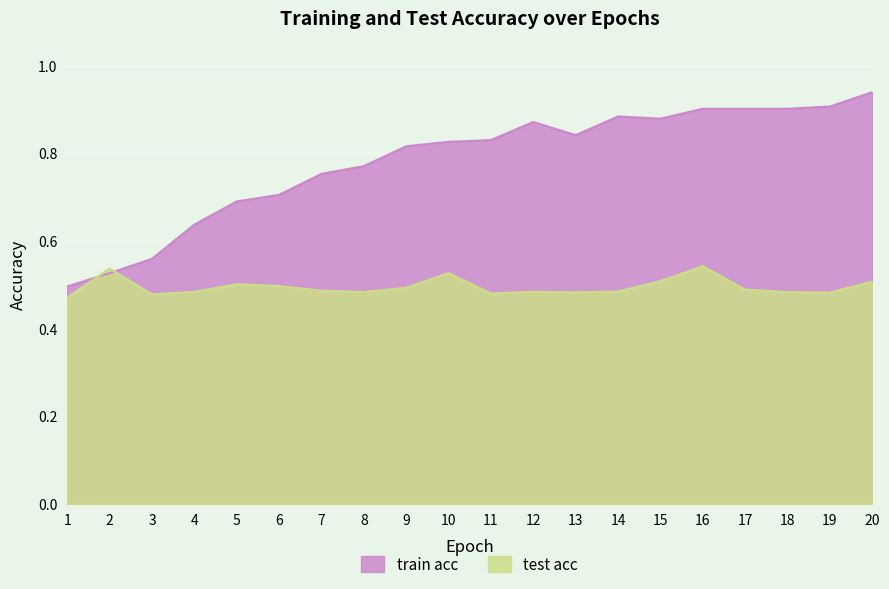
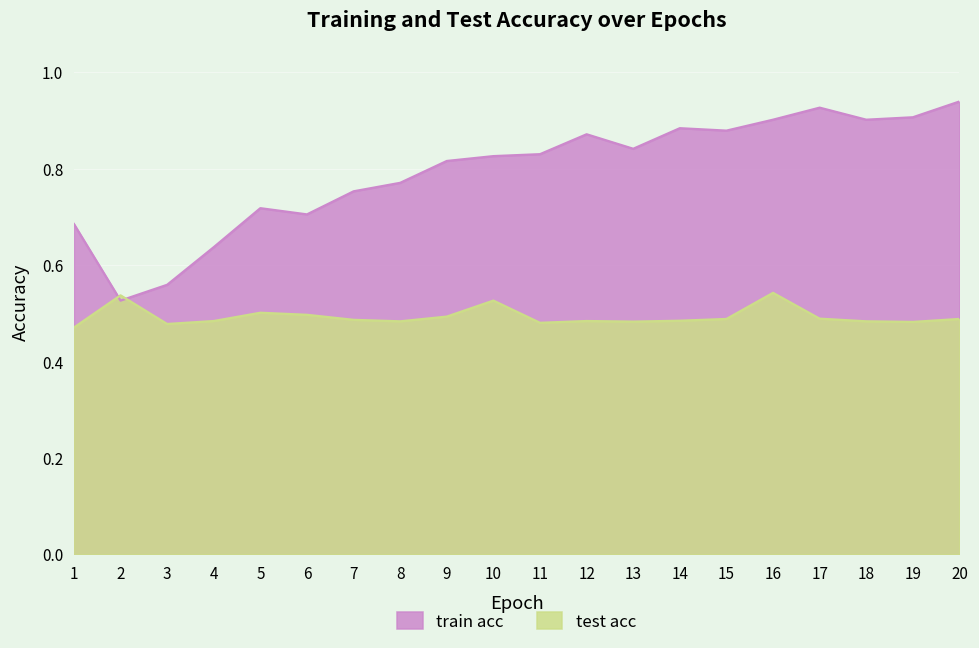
  {
    "train acc": {
-     "1": 0.50,
+     "1": 0.69,
      "2": 0.53,
      "3": 0.56,
      "4": 0.64,
-     "5": 0.69,
+     "5": 0.72,
      "6": 0.71,
      "7": 0.75,
      "8": 0.77,
      "9": 0.82,
      "10": 0.83,
      "11": 0.83,
      "12": 0.87,
      "13": 0.84,
      "14": 0.88,
      "15": 0.88,
      "16": 0.90,
-     "17": 0.90,
+     "17": 0.93,
      "18": 0.90,
      "19": 0.91,
      "20": 0.94
    },
    "test acc": {
      "1": 0.47,
      "2": 0.54,
      "3": 0.48,
      "4": 0.48,
      "5": 0.50,
      "6": 0.50,
      "7": 0.49,
      "8": 0.48,
      "9": 0.49,
      "10": 0.53,
      "11": 0.48,
      "12": 0.48,
      "13": 0.48,
      "14": 0.48,
-     "15": 0.51,
+     "15": 0.49,
      "16": 0.54,
      "17": 0.49,
      "18": 0.48,
      "19": 0.48,
-     "20": 0.51
+     "20": 0.49
    }
  }
